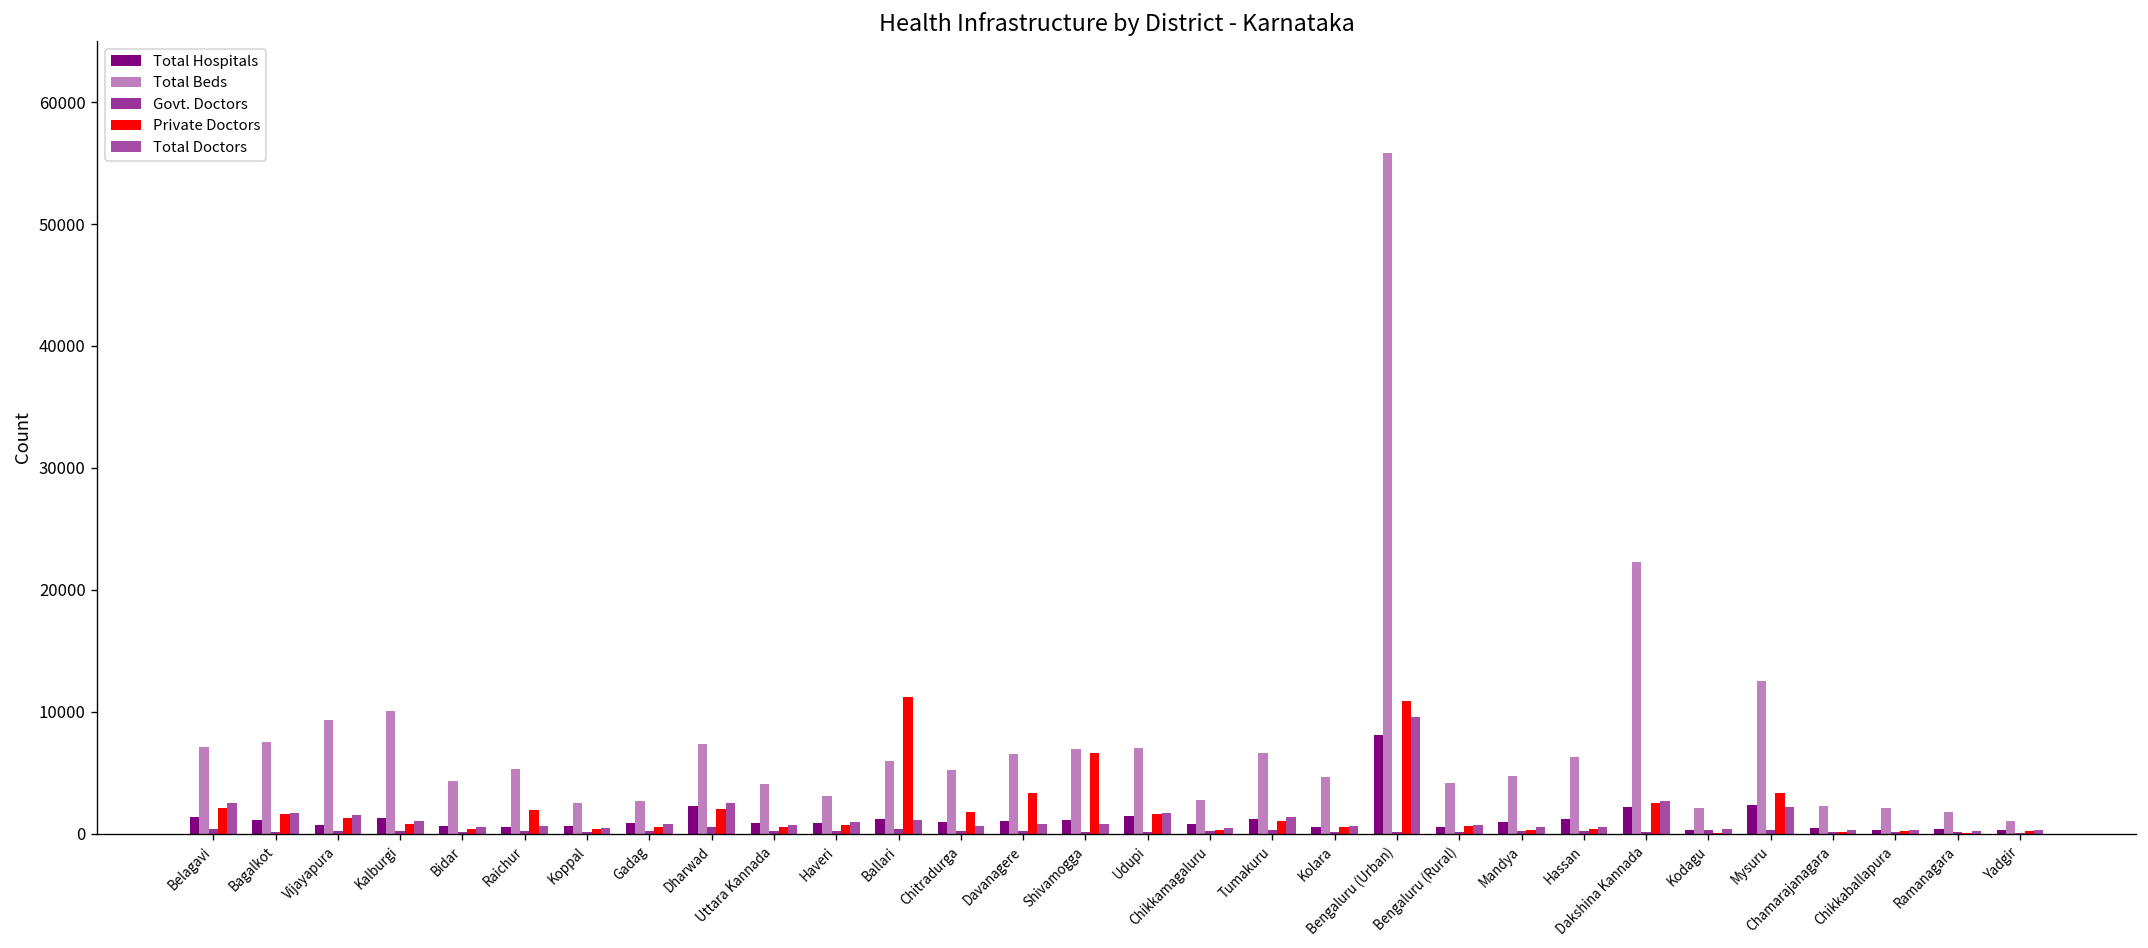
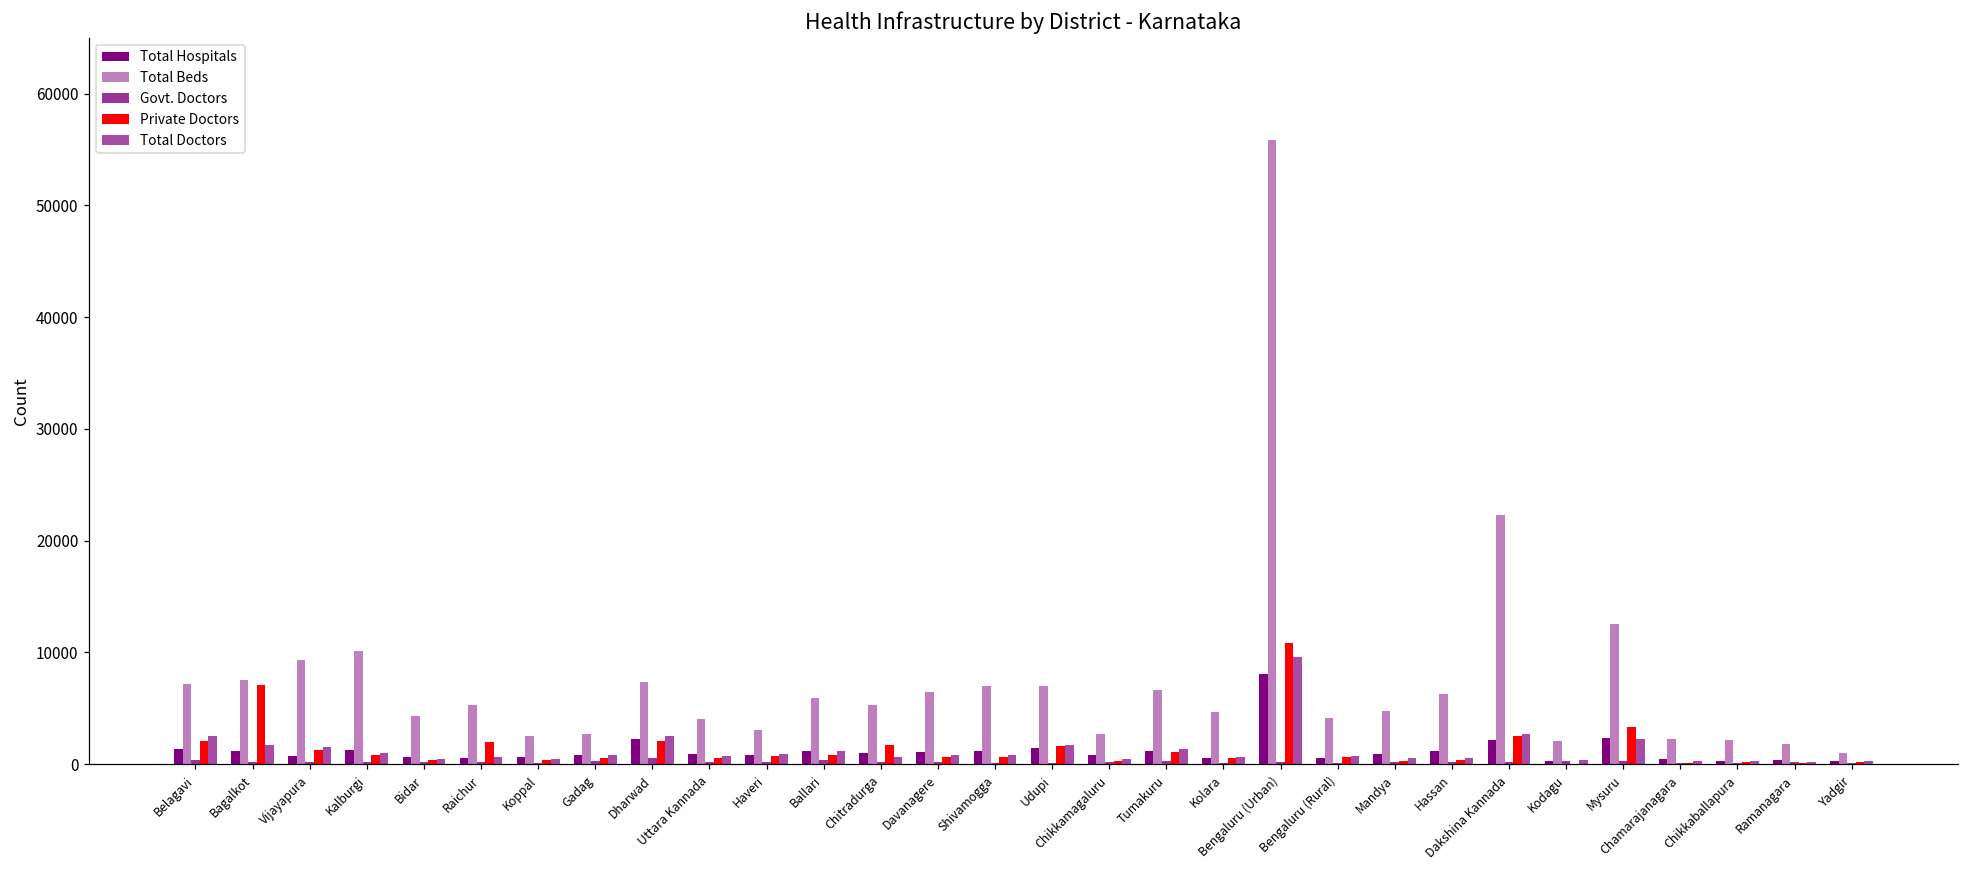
  {
    "Private Doctors": {
      "Belagavi": 2100,
-     "Bagalkot": 1600,
+     "Bagalkot": 7100,
      "Vijayapura": 1300,
      "Kalburgi": 800,
      "Bidar": 300,
      "Raichur": 1900,
      "Koppal": 400,
      "Gadag": 600,
      "Dharwad": 2000,
      "Uttara Kannada": 500,
      "Haveri": 700,
-     "Ballari": 11200,
+     "Ballari": 800,
      "Chitradurga": 1700,
-     "Davanagere": 3300,
-     "Shivamogga": 6600,
+     "Davanagere": 600,
+     "Shivamogga": 600,
      "Udupi": 1600,
      "Chikkamagaluru": 300,
      "Tumakuru": 1100,
      "Kolara": 500,
      "Bengaluru (Urban)": 10900,
      "Bengaluru (Rural)": 600,
      "Mandya": 300,
      "Hassan": 300,
      "Dakshina Kannada": 2500,
      "Mysuru": 3300
    }
  }
